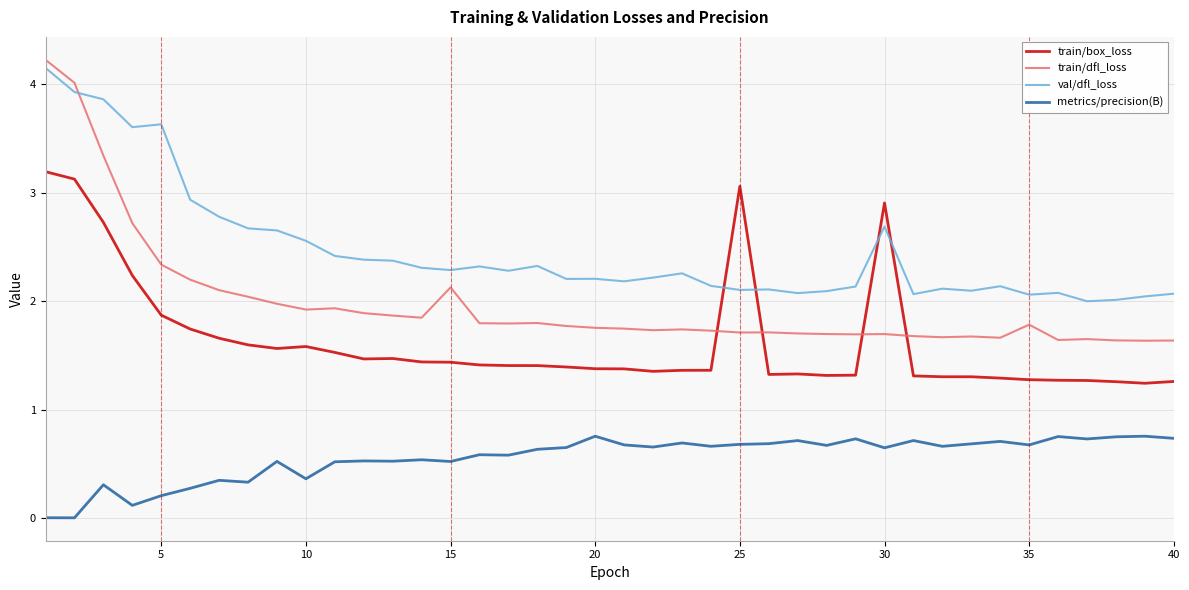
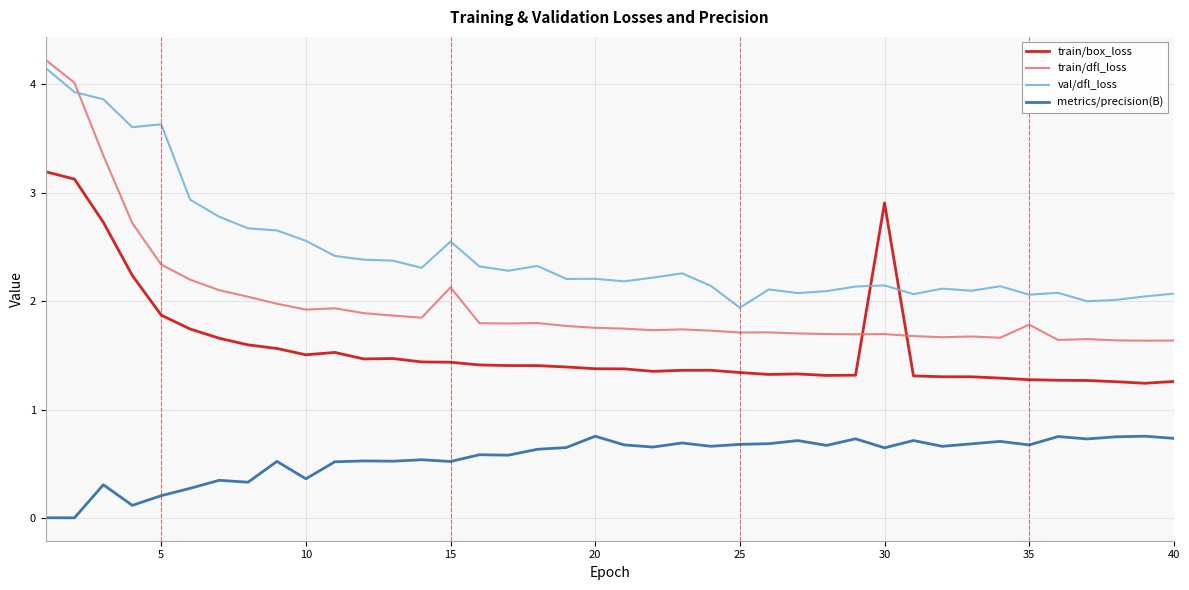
  {
    "train/box_loss": {
      "5": 1.87,
-     "10": 1.58,
+     "10": 1.51,
      "15": 1.44,
      "20": 1.38,
-     "25": 3.06,
+     "25": 1.34,
      "30": 2.91,
      "35": 1.28,
      "40": 1.26
    },
    "train/dfl_loss": {
      "5": 2.34,
      "10": 1.92,
      "15": 2.13,
      "20": 1.75,
      "25": 1.71,
      "30": 1.70,
      "35": 1.78,
      "40": 1.64
    },
    "val/dfl_loss": {
      "5": 3.63,
      "10": 2.56,
-     "15": 2.29,
+     "15": 2.55,
      "20": 2.21,
-     "25": 2.10,
-     "30": 2.69,
+     "25": 1.94,
+     "30": 2.15,
      "35": 2.06,
      "40": 2.07
    },
    "metrics/precision(B)": {
      "5": 0.21,
      "10": 0.36,
      "15": 0.52,
      "20": 0.76,
      "25": 0.68,
      "30": 0.65,
      "35": 0.67,
      "40": 0.74
    }
  }
